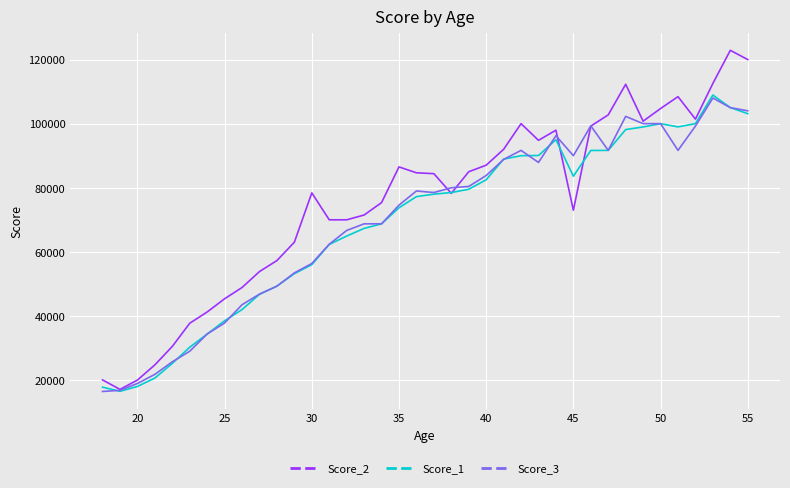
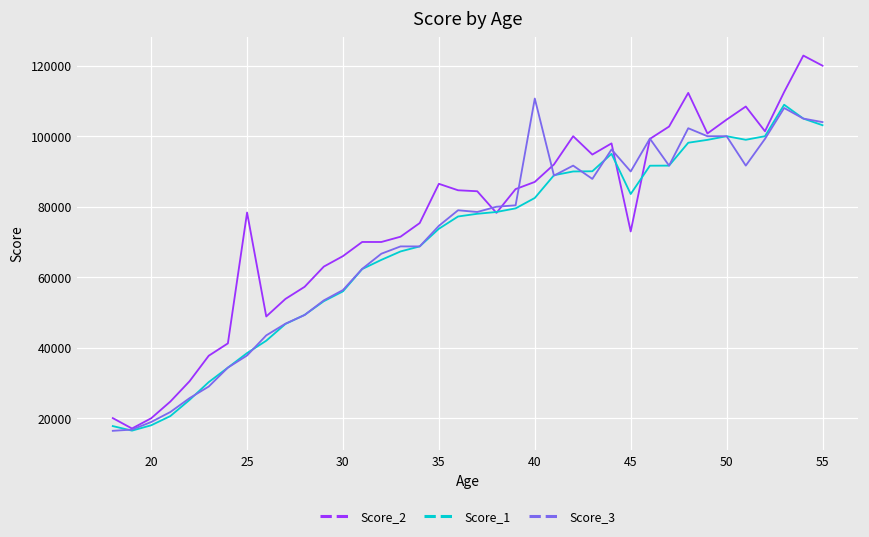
  {
    "Score_2": {
      "20": 20000,
-     "25": 45000,
-     "30": 78000,
+     "25": 78000,
+     "30": 66000,
      "35": 87000,
      "40": 87000,
      "45": 73000,
      "50": 105000,
      "55": 120000
    },
    "Score_1": {
      "20": 18000,
      "35": 74000,
      "40": 82000,
      "45": 84000,
      "55": 103000
    },
    "Score_3": {
      "20": 19000,
      "35": 75000,
-     "40": 84000,
+     "40": 111000,
      "45": 90000,
      "55": 104000
    }
  }
